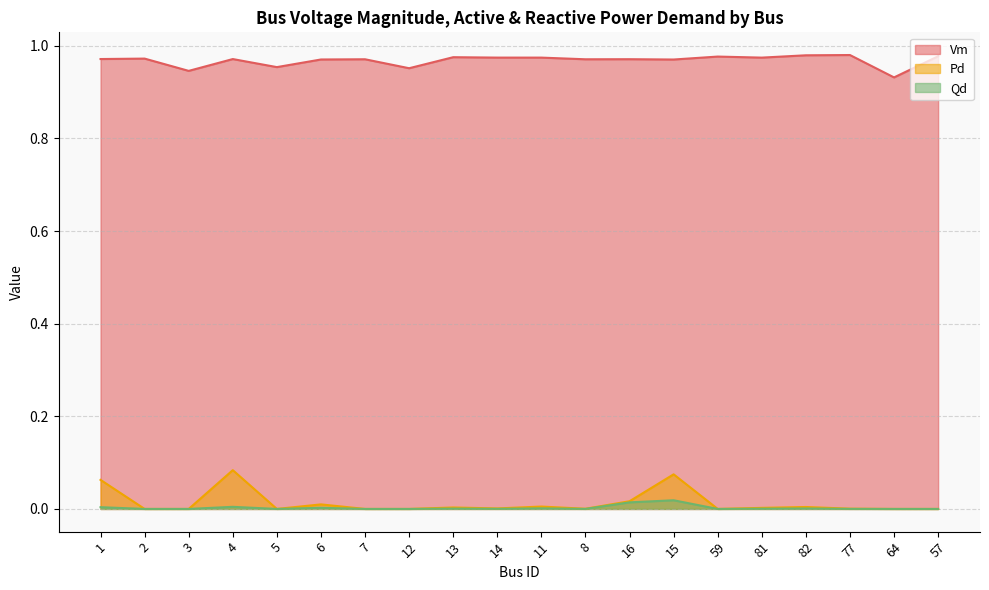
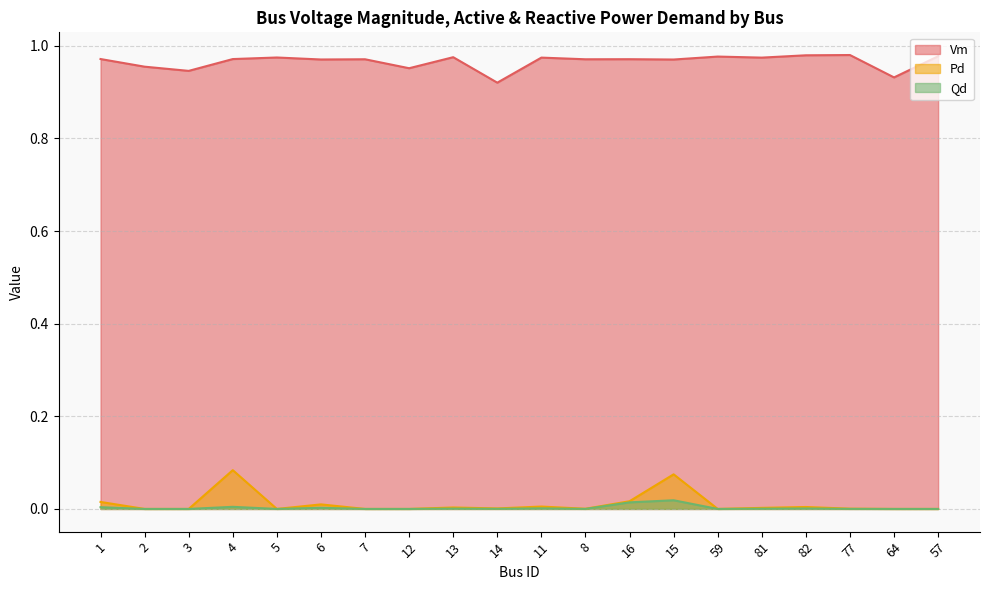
  {
    "Vm": {
      "1": 0.97,
-     "2": 0.97,
+     "2": 0.96,
      "3": 0.95,
      "4": 0.97,
-     "5": 0.95,
+     "5": 0.97,
      "6": 0.97,
      "7": 0.97,
      "12": 0.95,
      "13": 0.98,
-     "14": 0.97,
+     "14": 0.92,
      "11": 0.97,
      "8": 0.97,
      "16": 0.97,
      "15": 0.97,
      "59": 0.98,
      "81": 0.97,
      "82": 0.98,
      "77": 0.98,
      "64": 0.93
    },
    "Pd": {
-     "1": 0.06,
+     "1": 0.02,
      "4": 0.08,
      "6": 0.01,
      "15": 0.07
    },
    "Qd": {
      "1": 0.00,
      "4": 0.00,
      "6": 0.00,
      "15": 0.02
    }
  }
